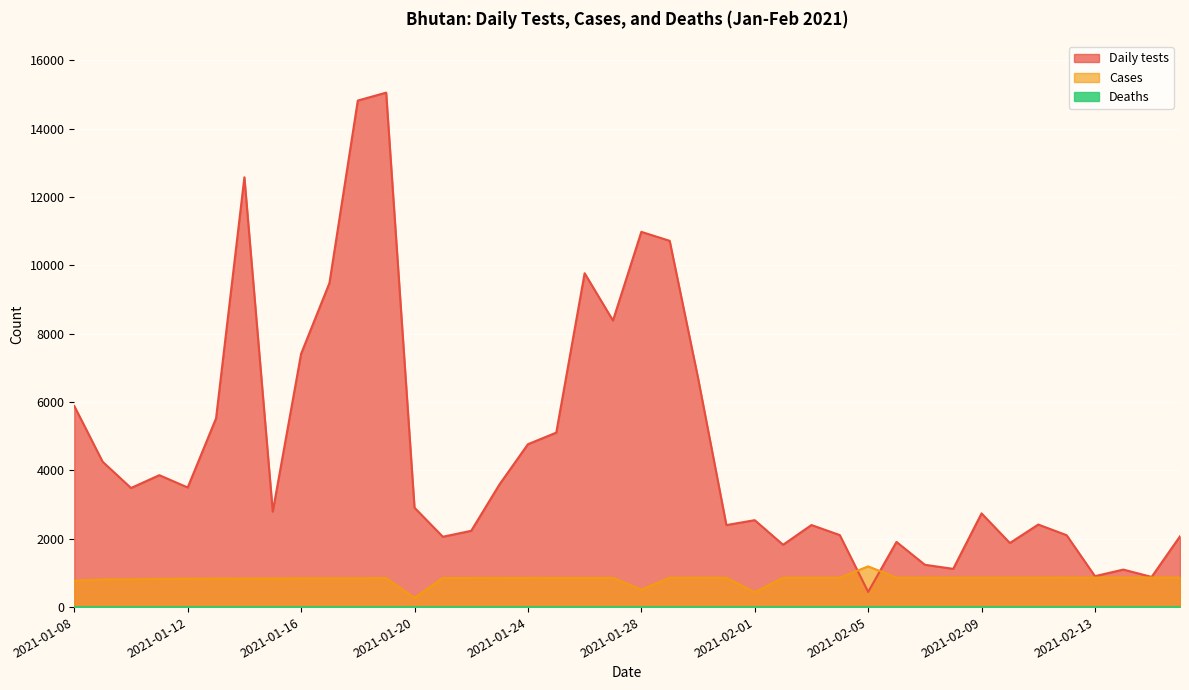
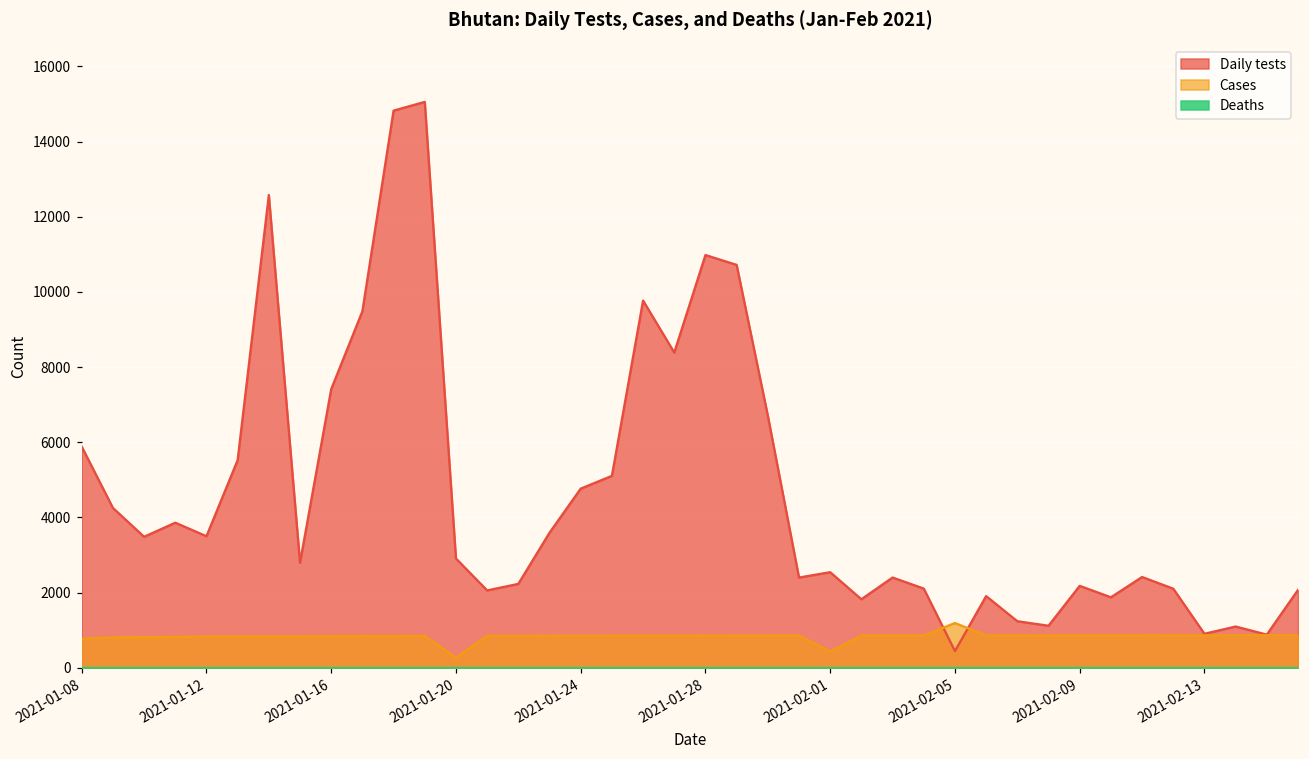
  {
    "Daily tests": {
      "2021-01-08": 5900,
      "2021-01-12": 3500,
      "2021-01-16": 7400,
      "2021-01-20": 2900,
      "2021-01-24": 4800,
      "2021-01-28": 11000,
      "2021-02-01": 2500,
      "2021-02-05": 400,
-     "2021-02-09": 2700
+     "2021-02-09": 2200
    },
    "Cases": {
      "2021-01-08": 800,
      "2021-01-12": 800,
      "2021-01-16": 800,
      "2021-01-20": 300,
      "2021-01-24": 900,
-     "2021-01-28": 500,
+     "2021-01-28": 900,
      "2021-02-01": 400,
      "2021-02-05": 1200,
      "2021-02-09": 900
    },
    "Deaths": {
      "2021-01-08": 0,
      "2021-01-12": 0,
      "2021-01-16": 0,
      "2021-01-20": 0,
      "2021-01-24": 0,
      "2021-01-28": 0,
      "2021-02-01": 0,
      "2021-02-05": 0,
      "2021-02-09": 0,
      "2021-02-13": 0
    }
  }
